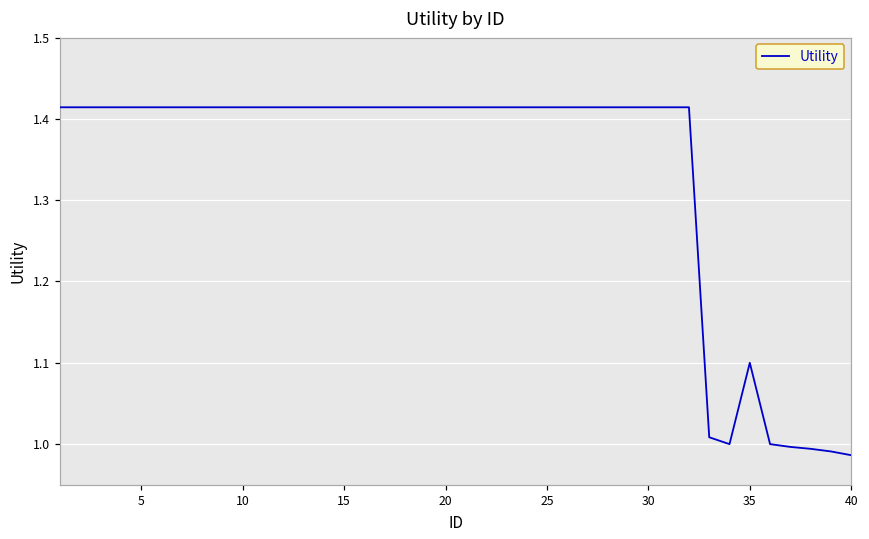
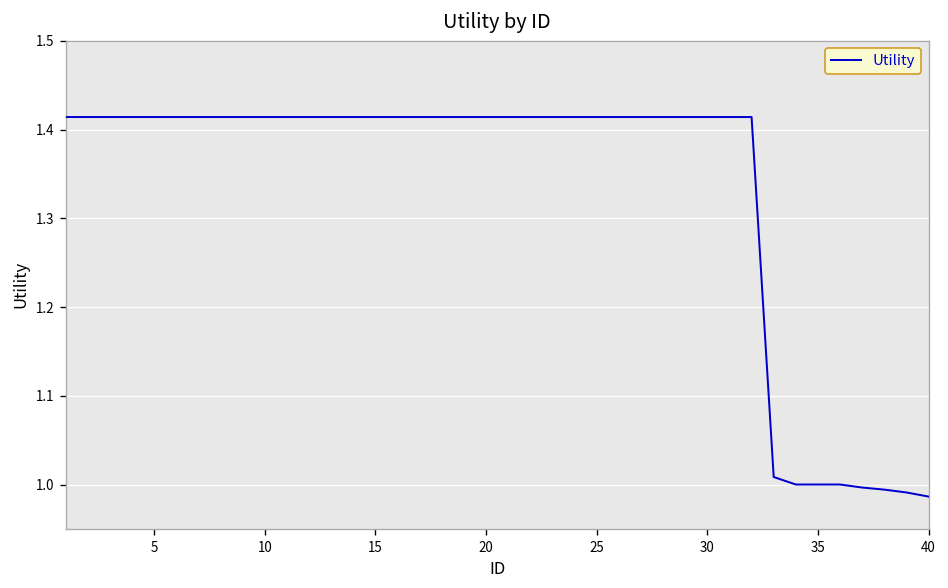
  {
    "5": 1.41,
    "10": 1.41,
    "15": 1.41,
    "20": 1.41,
    "25": 1.41,
    "30": 1.41,
-   "35": 1.1,
+   "35": 1.0,
    "40": 0.99
  }
